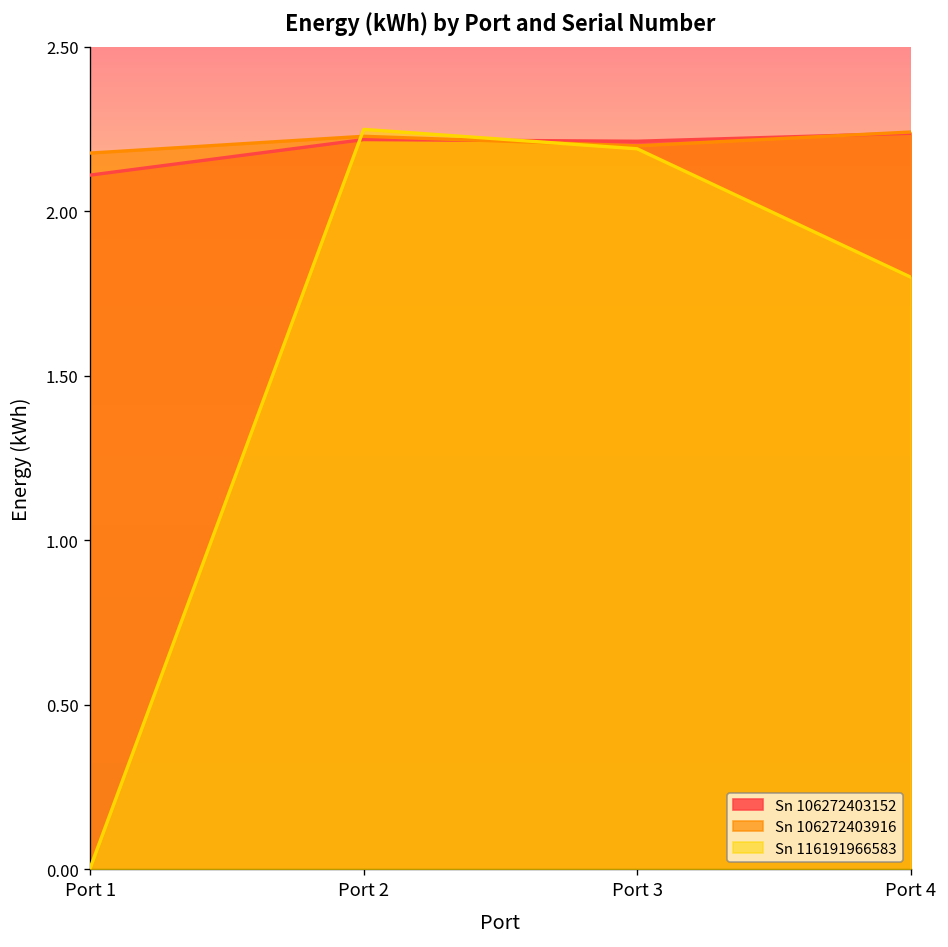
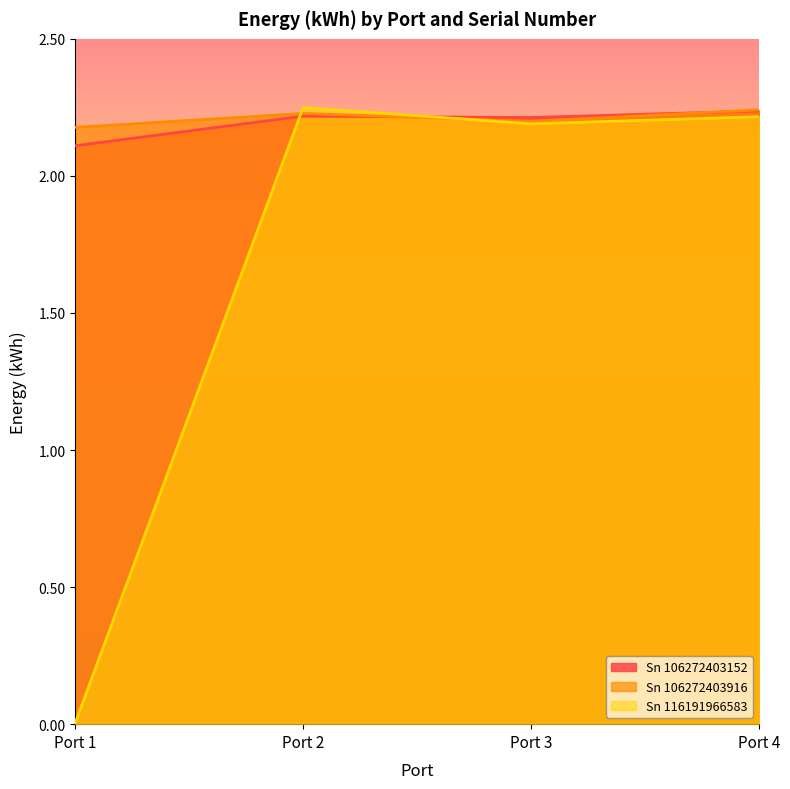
  {
    "Sn 106272403152": {
      "Port 1": 2.11,
      "Port 2": 2.22,
      "Port 3": 2.21
    },
    "Sn 106272403916": {
      "Port 1": 2.18,
      "Port 2": 2.23
    },
    "Sn 116191966583": {
      "Port 1": 0.00,
      "Port 2": 2.25,
-     "Port 4": 1.80
+     "Port 4": 2.22
    }
  }
